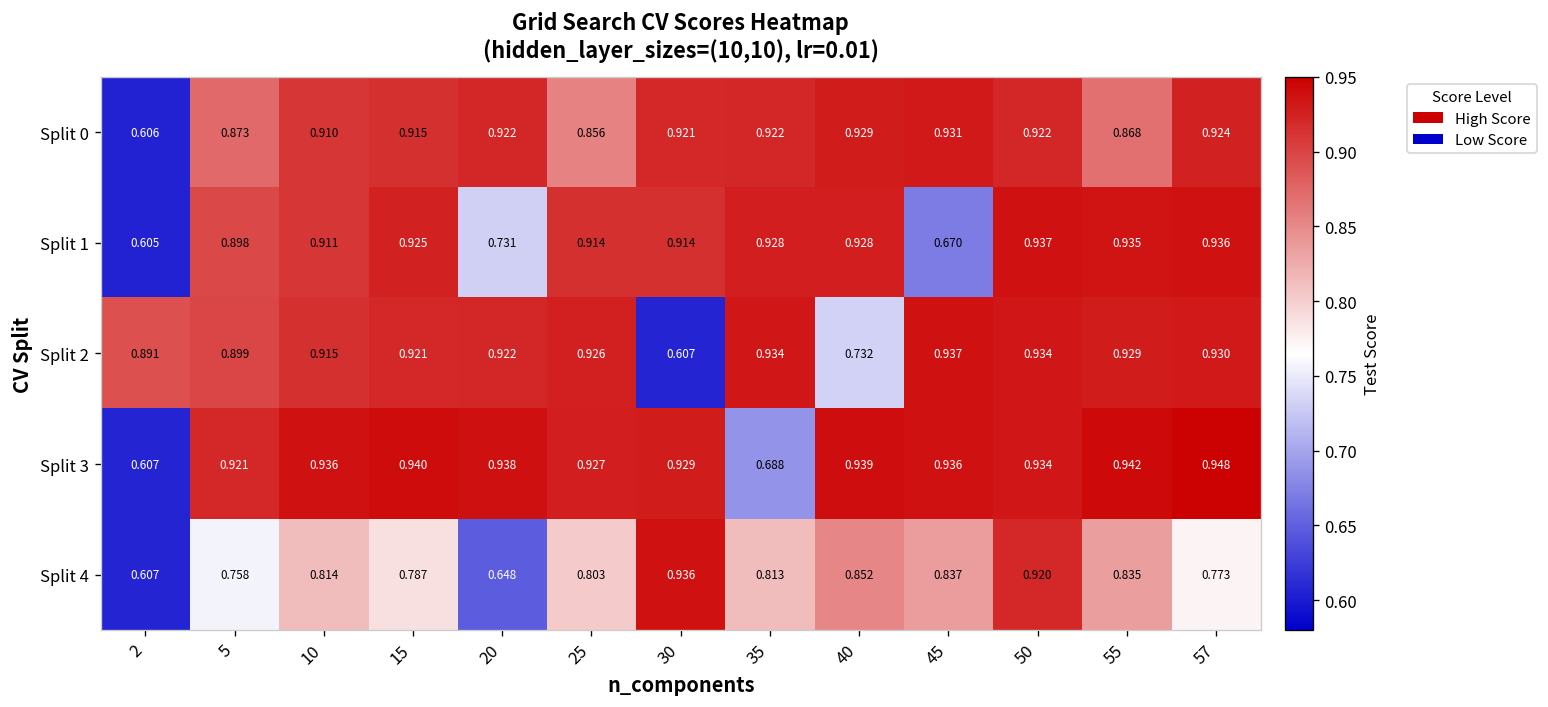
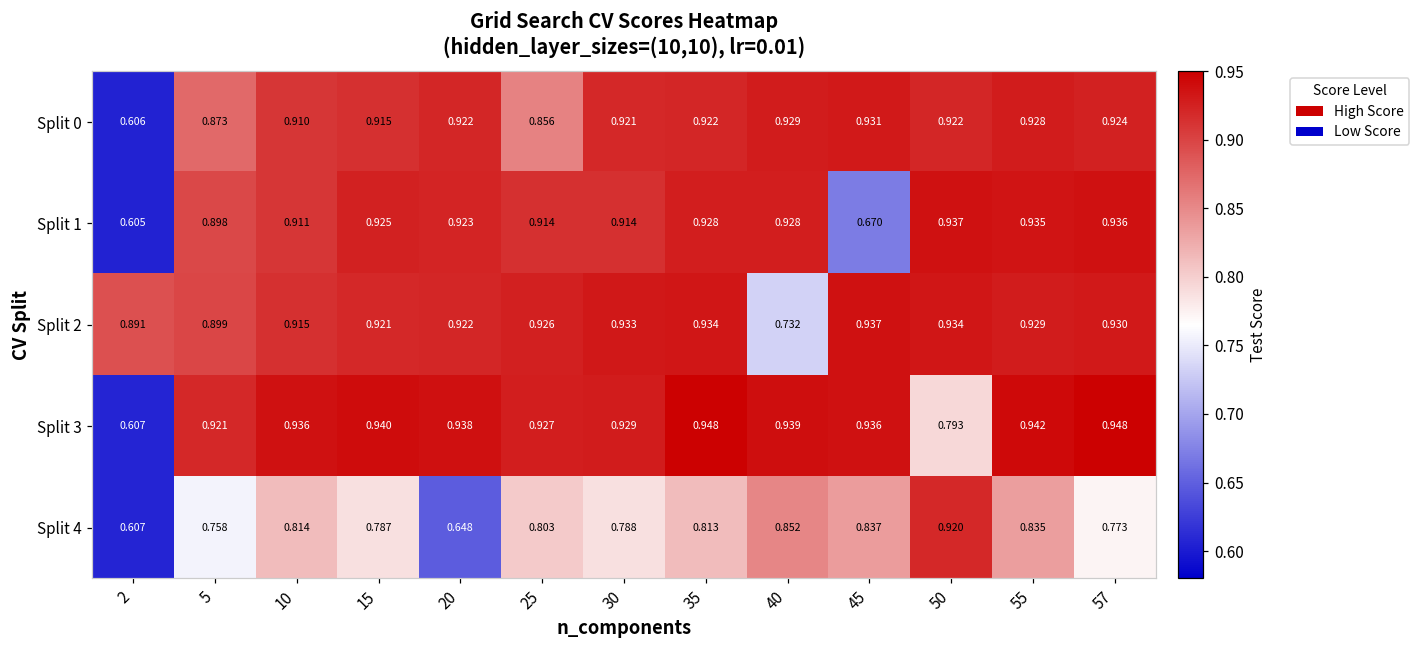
  {
    "Split 0": {
      "2": 0.606,
      "5": 0.873,
      "10": 0.910,
      "15": 0.915,
      "20": 0.922,
      "25": 0.856,
      "30": 0.921,
      "35": 0.922,
      "40": 0.929,
      "45": 0.931,
      "50": 0.922,
-     "55": 0.868,
+     "55": 0.928,
      "57": 0.924
    },
    "Split 1": {
      "2": 0.605,
      "5": 0.898,
      "10": 0.911,
      "15": 0.925,
-     "20": 0.731,
+     "20": 0.923,
      "25": 0.914,
      "30": 0.914,
      "35": 0.928,
      "40": 0.928,
      "45": 0.670,
      "50": 0.937,
      "55": 0.935,
      "57": 0.936
    },
    "Split 2": {
      "2": 0.891,
      "5": 0.899,
      "10": 0.915,
      "15": 0.921,
      "20": 0.922,
      "25": 0.926,
-     "30": 0.607,
+     "30": 0.933,
      "35": 0.934,
      "40": 0.732,
      "45": 0.937,
      "50": 0.934,
      "55": 0.929,
      "57": 0.930
    },
    "Split 3": {
      "2": 0.607,
      "5": 0.921,
      "10": 0.936,
      "15": 0.940,
      "20": 0.938,
      "25": 0.927,
      "30": 0.929,
-     "35": 0.688,
+     "35": 0.948,
      "40": 0.939,
      "45": 0.936,
-     "50": 0.934,
+     "50": 0.793,
      "55": 0.942,
      "57": 0.948
    },
    "Split 4": {
      "2": 0.607,
      "5": 0.758,
      "10": 0.814,
      "15": 0.787,
      "20": 0.648,
      "25": 0.803,
-     "30": 0.936,
+     "30": 0.788,
      "35": 0.813,
      "40": 0.852,
      "45": 0.837,
      "50": 0.920,
      "55": 0.835,
      "57": 0.773
    }
  }
